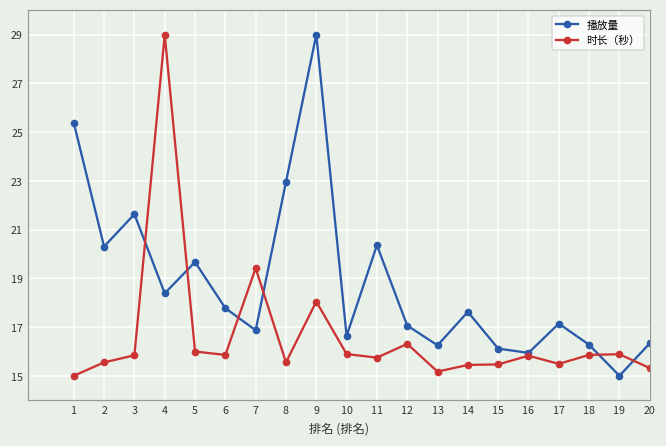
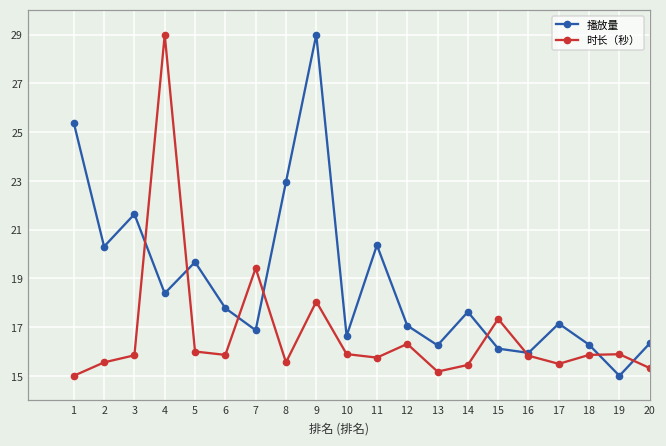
  {
    "播放量": {
      "1": 25.4,
      "2": 20.3,
      "3": 21.6,
      "4": 18.4,
      "5": 19.7,
      "6": 17.8,
      "7": 16.9,
      "8": 23.0,
      "9": 29.0,
      "10": 16.6,
      "11": 20.4,
      "12": 17.1,
      "13": 16.3,
      "14": 17.6,
      "15": 16.1,
      "16": 15.9,
      "17": 17.1,
      "18": 16.3,
      "19": 15.0,
      "20": 16.3
    },
    "时长（秒）": {
      "1": 15.0,
      "2": 15.6,
      "3": 15.8,
      "4": 29.0,
      "5": 16.0,
      "6": 15.9,
      "7": 19.4,
      "8": 15.6,
      "9": 18.0,
      "10": 15.9,
      "11": 15.7,
      "12": 16.3,
      "13": 15.2,
      "14": 15.4,
-     "15": 15.5,
+     "15": 17.3,
      "16": 15.8,
      "17": 15.5,
      "18": 15.9,
      "19": 15.9,
      "20": 15.3
    }
  }
